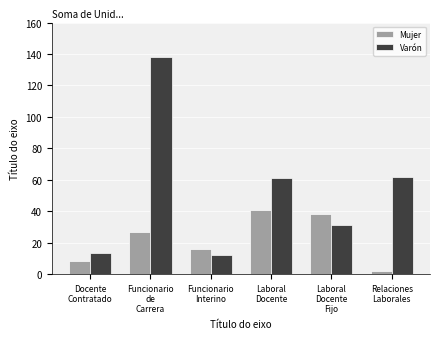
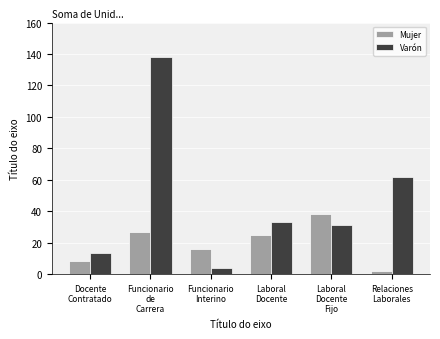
  {
    "Mujer": {
      "Docente Contratado": 8,
      "Funcionario de Carrera": 27,
      "Funcionario Interino": 16,
-     "Laboral Docente": 41,
+     "Laboral Docente": 25,
      "Laboral Docente Fijo": 38,
      "Relaciones Laborales": 2
    },
    "Varón": {
      "Docente Contratado": 13,
      "Funcionario de Carrera": 138,
-     "Funcionario Interino": 12,
-     "Laboral Docente": 61,
+     "Funcionario Interino": 4,
+     "Laboral Docente": 33,
      "Laboral Docente Fijo": 31,
      "Relaciones Laborales": 62
    }
  }
